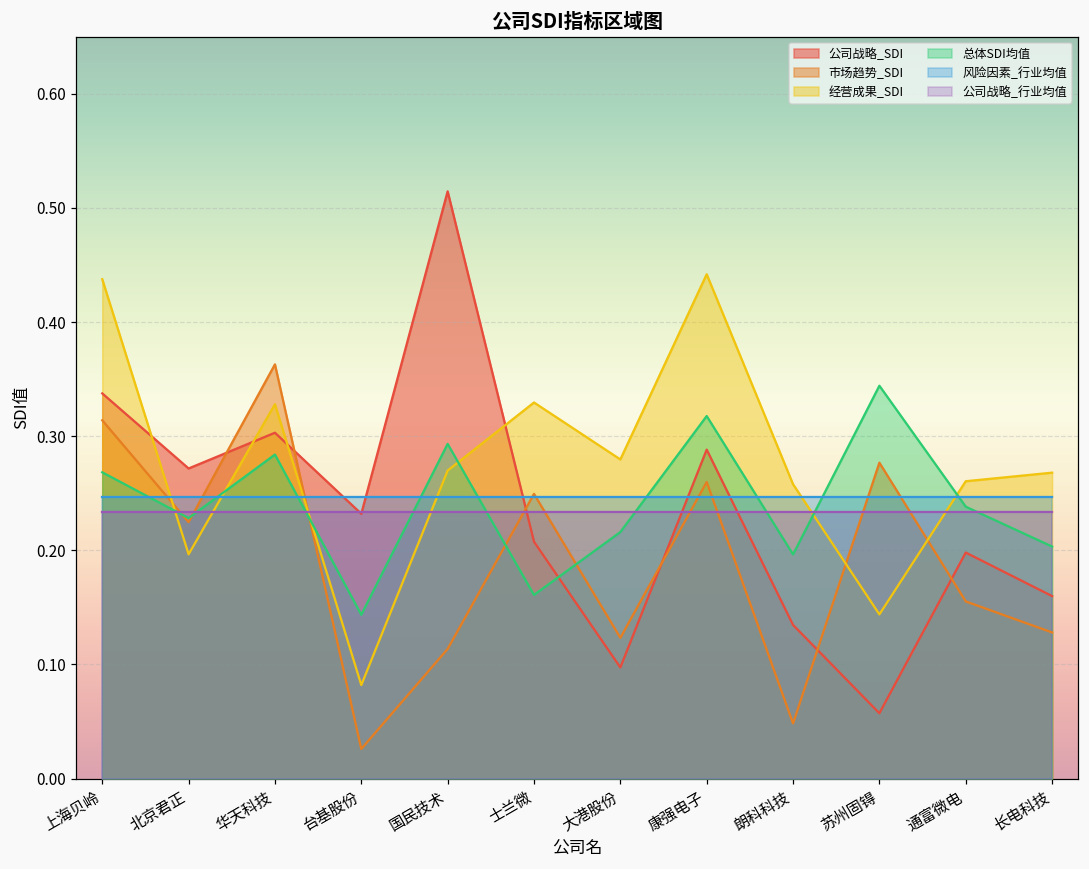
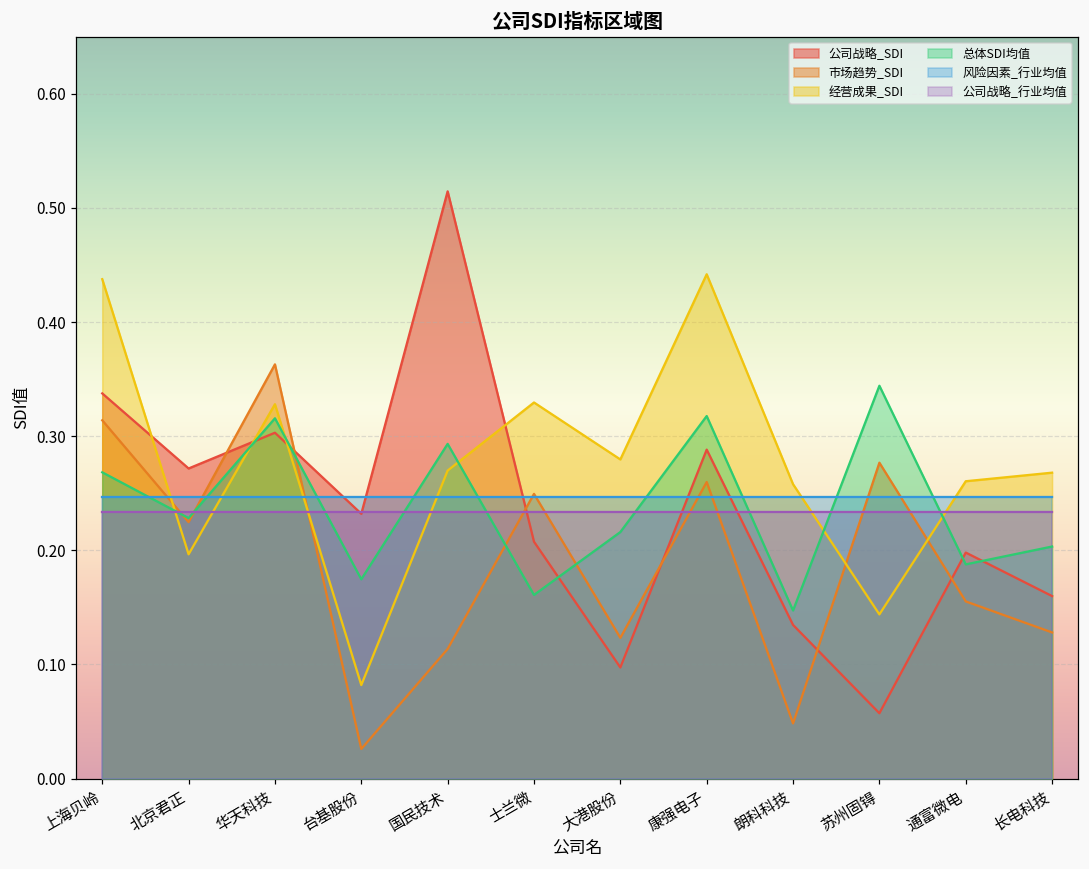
  {
    "总体SDI均值": {
      "上海贝岭": 0.268,
      "北京君正": 0.228,
-     "华天科技": 0.284,
-     "台基股份": 0.144,
+     "华天科技": 0.316,
+     "台基股份": 0.175,
      "国民技术": 0.293,
      "士兰微": 0.161,
      "大港股份": 0.216,
      "康强电子": 0.318,
-     "朗科科技": 0.196,
+     "朗科科技": 0.147,
      "苏州固锝": 0.344,
-     "通富微电": 0.238,
+     "通富微电": 0.188,
      "长电科技": 0.203
    },
    "风险因素_行业均值": {
      "上海贝岭": 0.247,
      "北京君正": 0.247,
      "华天科技": 0.247,
      "台基股份": 0.247,
      "国民技术": 0.247,
      "士兰微": 0.247,
      "大港股份": 0.247,
      "康强电子": 0.247,
      "朗科科技": 0.247,
      "苏州固锝": 0.247,
      "通富微电": 0.247,
      "长电科技": 0.247
    },
    "公司战略_行业均值": {
      "上海贝岭": 0.233,
      "北京君正": 0.233,
      "华天科技": 0.233,
      "国民技术": 0.233,
      "士兰微": 0.233,
      "大港股份": 0.233,
      "康强电子": 0.233,
      "朗科科技": 0.233,
      "苏州固锝": 0.233,
      "通富微电": 0.233,
      "长电科技": 0.233
    }
  }
